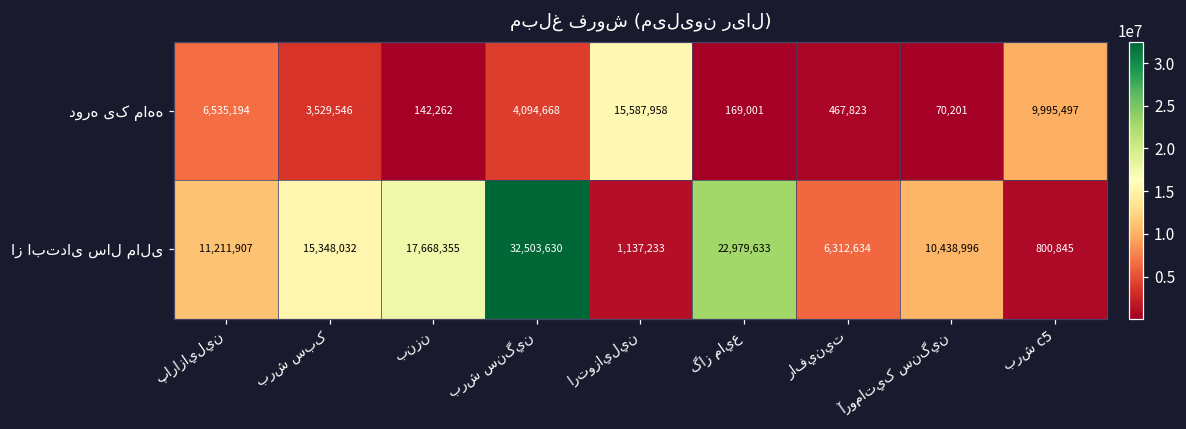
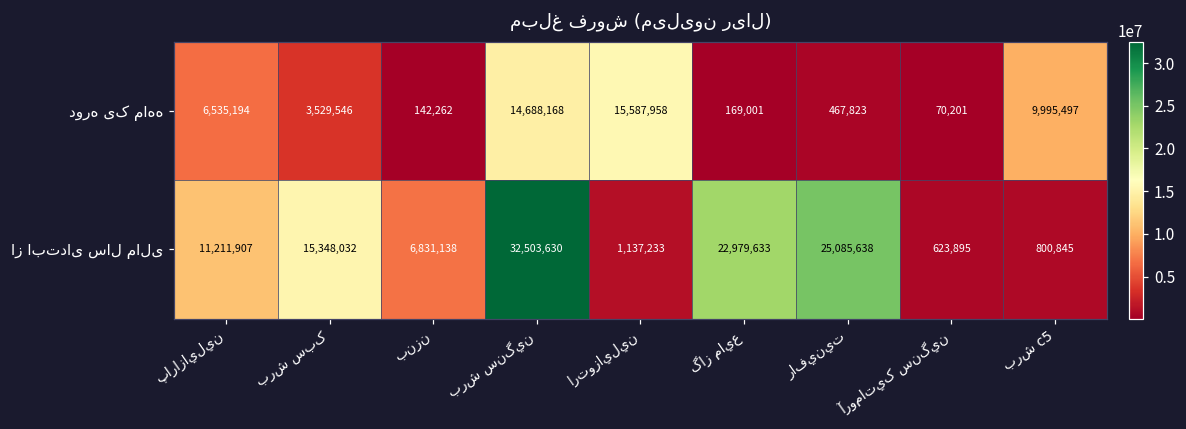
  {
    "دوره یک ماهه": {
      "پارازايلين": "6,535,194",
      "برش سبک": "3,529,546",
      "بنزن": "142,262",
-     "برش سنگين": "4,094,668",
+     "برش سنگين": "14,688,168",
      "ارتوزايلين": "15,587,958",
      "گاز مايع": "169,001",
      "رافينيت": "467,823",
      "آروماتيک سنگين": "70,201",
      "برش c5": "9,995,497"
    },
    "از ابتدای سال مالی": {
      "پارازايلين": "11,211,907",
      "برش سبک": "15,348,032",
-     "بنزن": "17,668,355",
+     "بنزن": "6,831,138",
      "برش سنگين": "32,503,630",
      "ارتوزايلين": "1,137,233",
      "گاز مايع": "22,979,633",
-     "رافينيت": "6,312,634",
-     "آروماتيک سنگين": "10,438,996",
+     "رافينيت": "25,085,638",
+     "آروماتيک سنگين": "623,895",
      "برش c5": "800,845"
    }
  }
